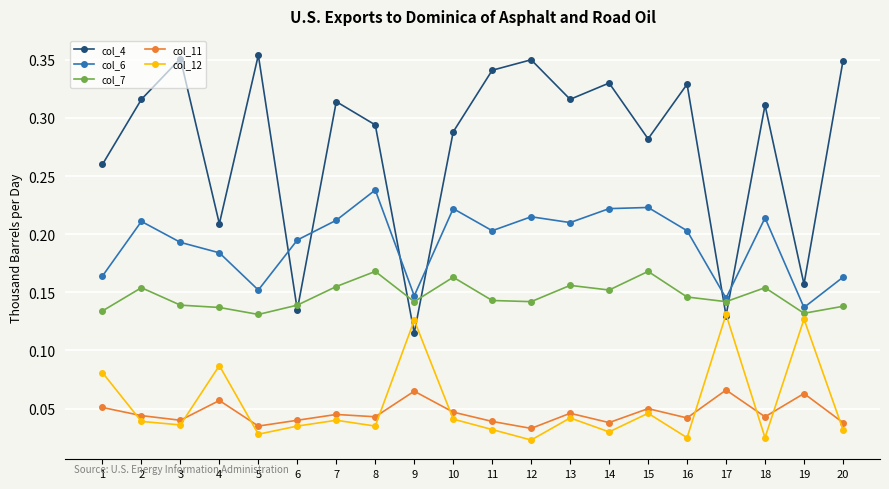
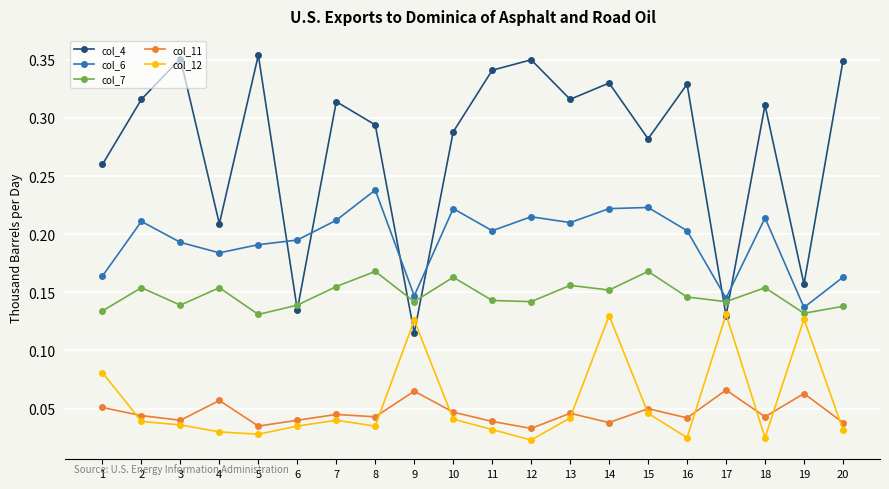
  {
    "col_4": {
      "1": 0.260,
      "2": 0.316,
      "4": 0.209,
      "5": 0.354,
      "6": 0.135,
      "7": 0.314,
      "8": 0.294,
      "9": 0.115,
      "10": 0.288,
      "11": 0.341,
      "12": 0.350,
      "13": 0.316,
      "14": 0.330,
      "15": 0.282,
      "16": 0.329,
      "18": 0.311,
      "19": 0.157,
      "20": 0.349
    },
    "col_6": {
      "1": 0.164,
      "2": 0.211,
      "3": 0.193,
      "4": 0.184,
-     "5": 0.152,
+     "5": 0.191,
      "6": 0.195,
      "7": 0.212,
      "8": 0.238,
      "9": 0.147,
      "10": 0.222,
      "11": 0.203,
      "12": 0.215,
      "13": 0.210,
      "14": 0.222,
      "15": 0.223,
      "16": 0.203,
      "17": 0.145,
      "18": 0.214,
      "19": 0.137,
      "20": 0.163
    },
    "col_7": {
      "1": 0.134,
      "2": 0.154,
      "3": 0.139,
-     "4": 0.137,
+     "4": 0.154,
      "5": 0.131,
      "6": 0.139,
      "7": 0.155,
      "8": 0.168,
      "9": 0.142,
      "10": 0.163,
      "11": 0.143,
      "12": 0.142,
      "13": 0.156,
      "14": 0.152,
      "15": 0.168,
      "16": 0.146,
      "17": 0.142,
      "18": 0.154,
      "19": 0.132,
      "20": 0.138
    },
    "col_11": {
      "1": 0.051,
      "2": 0.044,
      "3": 0.040,
      "4": 0.057,
      "5": 0.035,
      "6": 0.040,
      "7": 0.045,
      "8": 0.043,
      "9": 0.065,
      "10": 0.047,
      "11": 0.039,
      "12": 0.033,
      "13": 0.046,
      "14": 0.038,
      "15": 0.050,
      "16": 0.042,
      "17": 0.066,
      "18": 0.043,
      "19": 0.063,
      "20": 0.038
    },
    "col_12": {
      "1": 0.081,
      "2": 0.039,
      "3": 0.036,
-     "4": 0.087,
+     "4": 0.030,
      "5": 0.028,
      "6": 0.035,
      "7": 0.040,
      "8": 0.035,
      "9": 0.126,
      "10": 0.041,
      "11": 0.032,
      "12": 0.023,
      "13": 0.042,
-     "14": 0.03,
+     "14": 0.13,
      "15": 0.046,
      "16": 0.025,
      "18": 0.025,
      "19": 0.127,
      "20": 0.032
    }
  }
